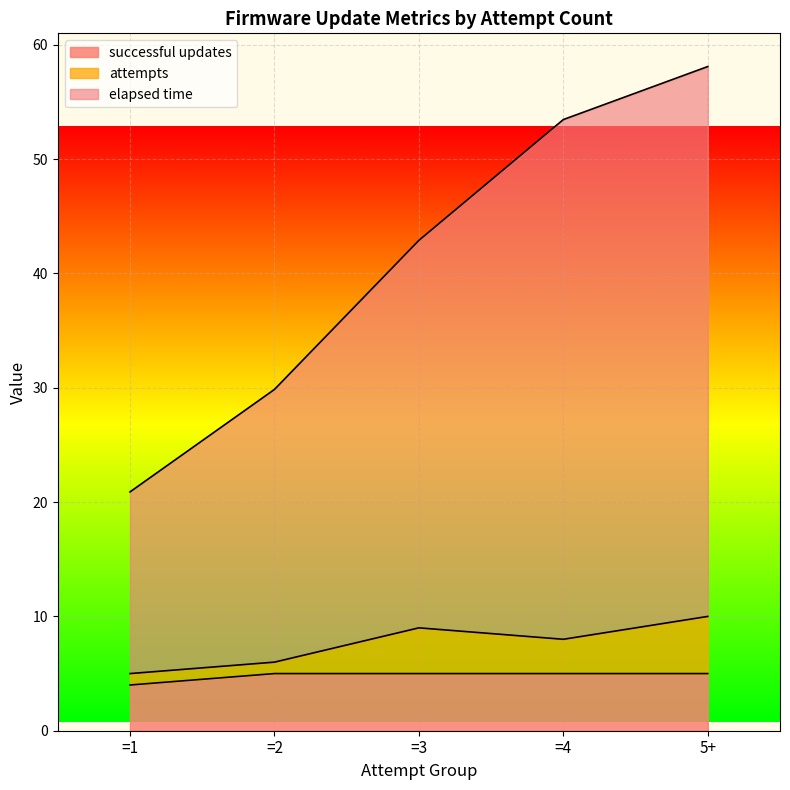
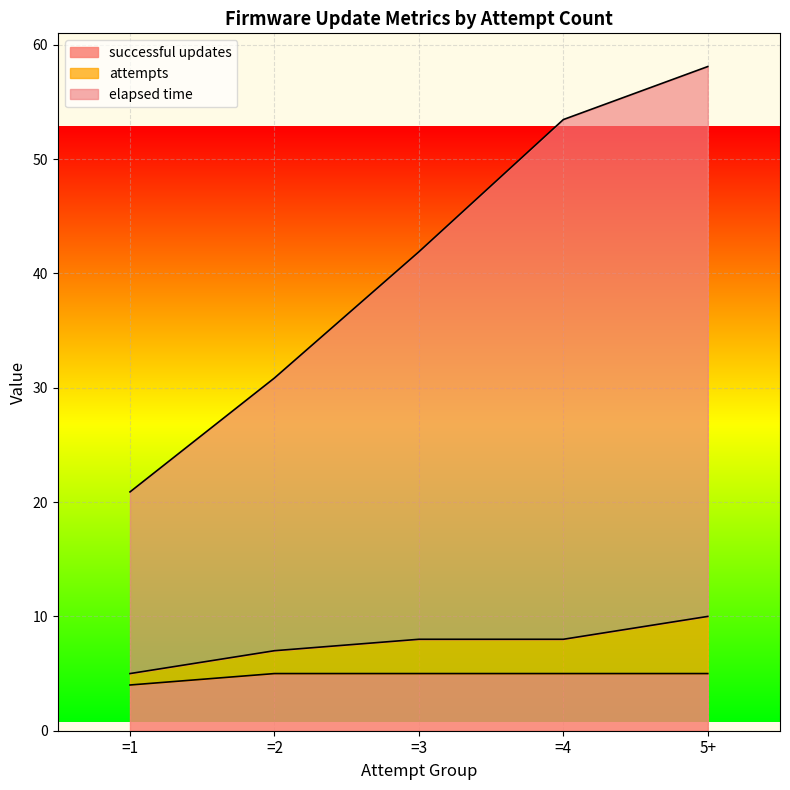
  {
    "attempts": {
      "=1": 1,
-     "=2": 1,
-     "=3": 4,
+     "=2": 2,
+     "=3": 3,
      "=4": 3,
      "5+": 5
    }
  }
